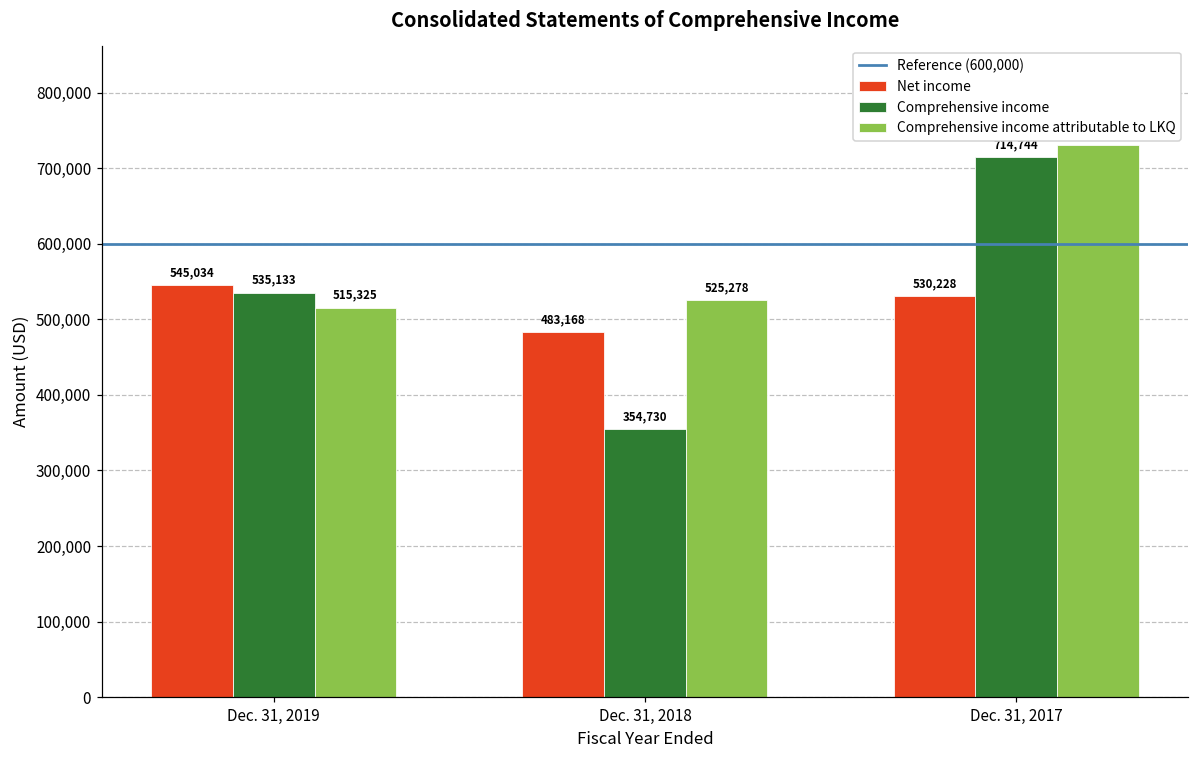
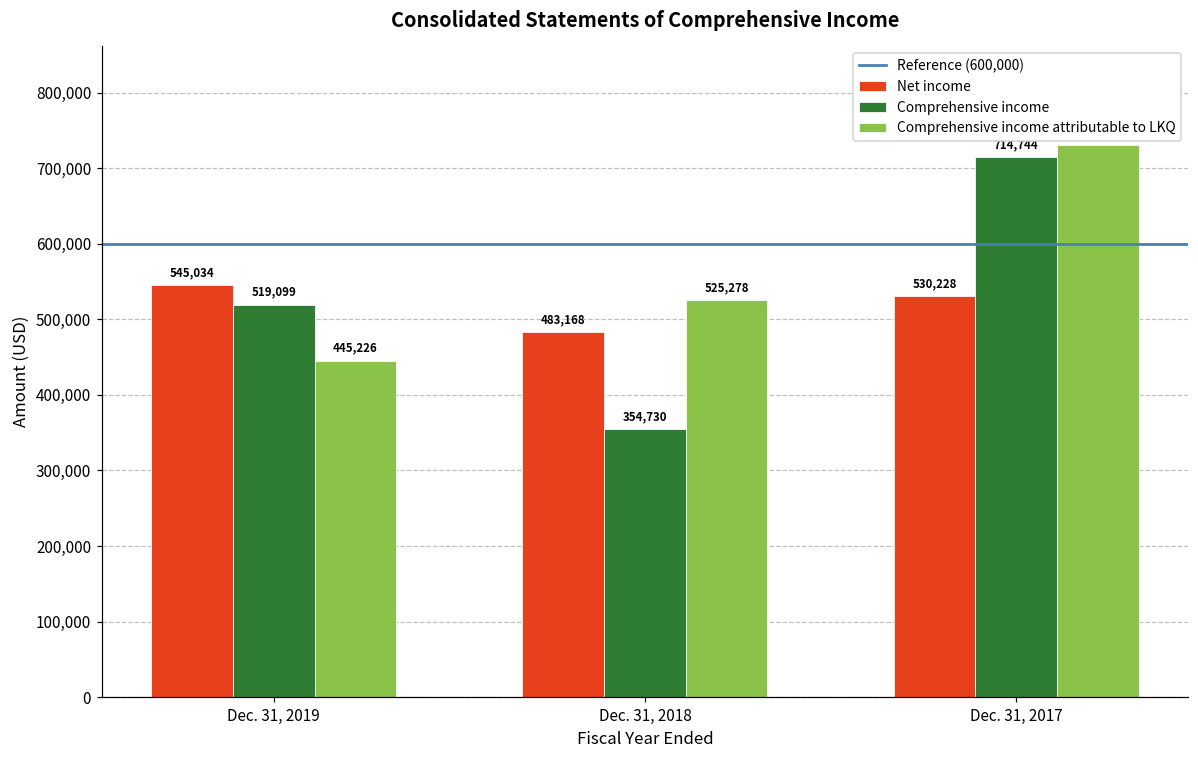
  {
    "Net income": {
      "Dec. 31, 2019": "545,034",
      "Dec. 31, 2018": "483,168",
      "Dec. 31, 2017": "530,228"
    },
    "Comprehensive income": {
-     "Dec. 31, 2019": "535,133",
+     "Dec. 31, 2019": "519,099",
      "Dec. 31, 2018": "354,730"
    },
    "Comprehensive income attributable to LKQ": {
-     "Dec. 31, 2019": "515,325",
+     "Dec. 31, 2019": "445,226",
      "Dec. 31, 2018": "525,278"
    }
  }
